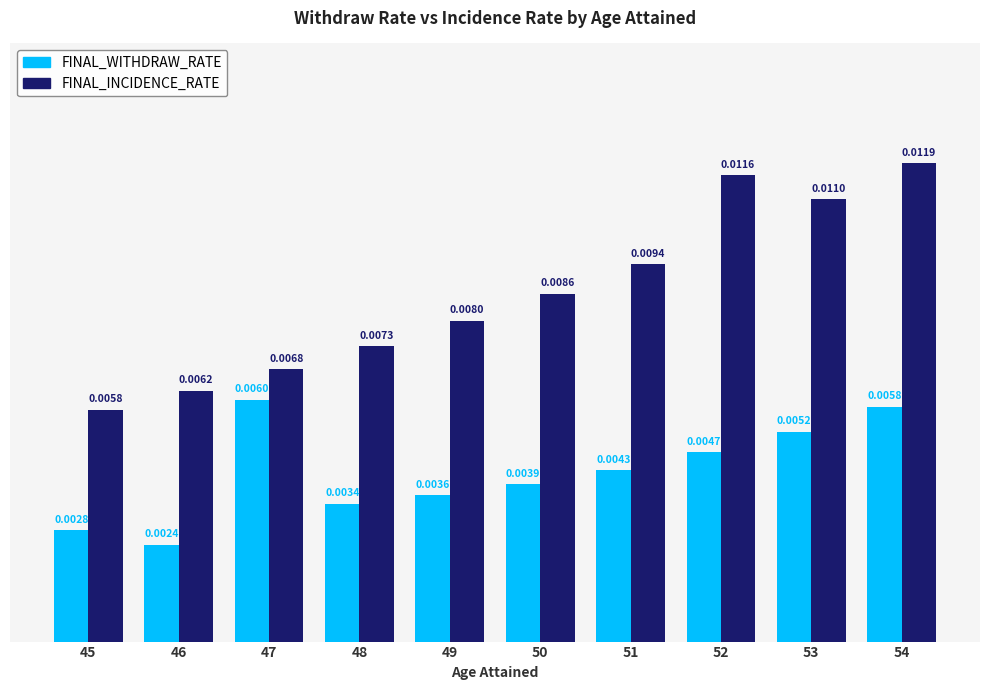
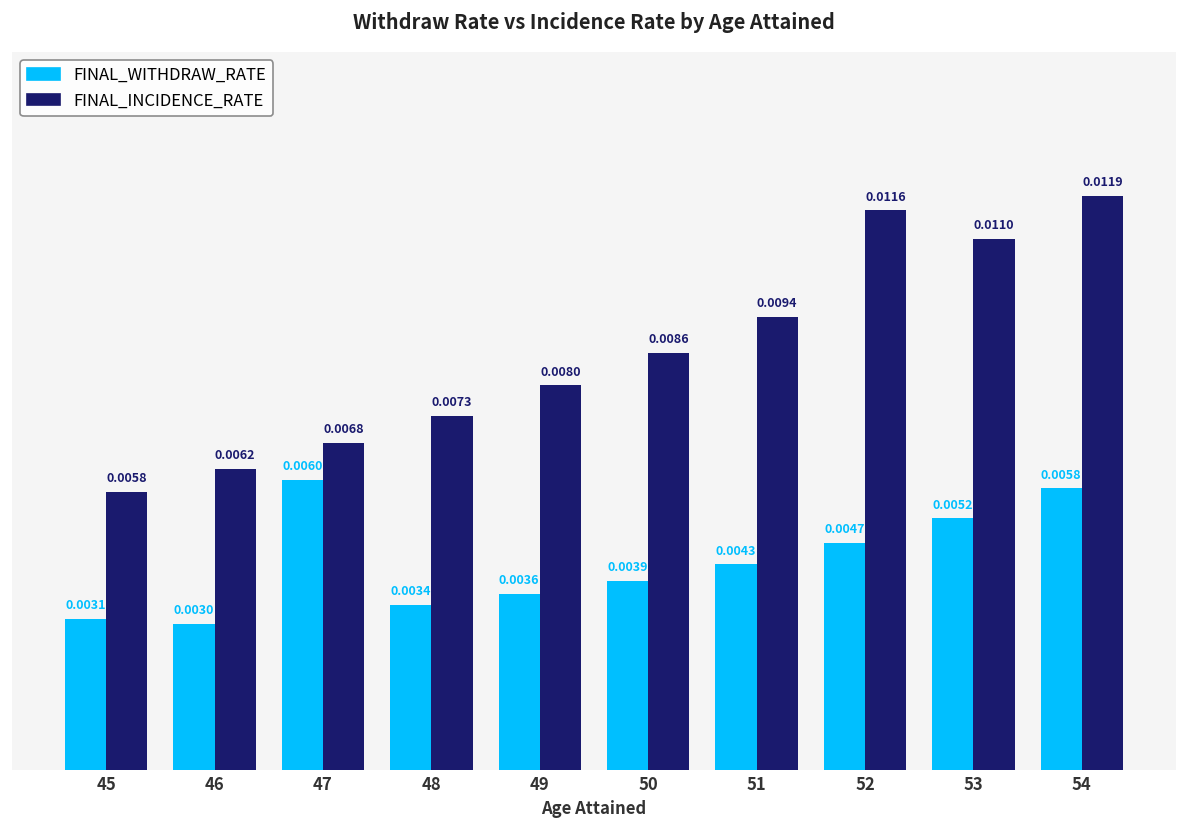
  {
    "FINAL_WITHDRAW_RATE": {
-     "45": 0.0028,
-     "46": 0.0024,
+     "45": 0.0031,
+     "46": 0.0030,
      "47": 0.0060,
      "48": 0.0034,
      "49": 0.0036,
      "50": 0.0039,
      "51": 0.0043,
      "52": 0.0047,
      "53": 0.0052,
      "54": 0.0058
    },
    "FINAL_INCIDENCE_RATE": {
      "45": 0.0058,
      "46": 0.0062,
      "47": 0.0068,
      "48": 0.0073,
      "49": 0.0080,
      "50": 0.0086,
      "51": 0.0094,
      "52": 0.0116,
      "53": 0.0110,
      "54": 0.0119
    }
  }
